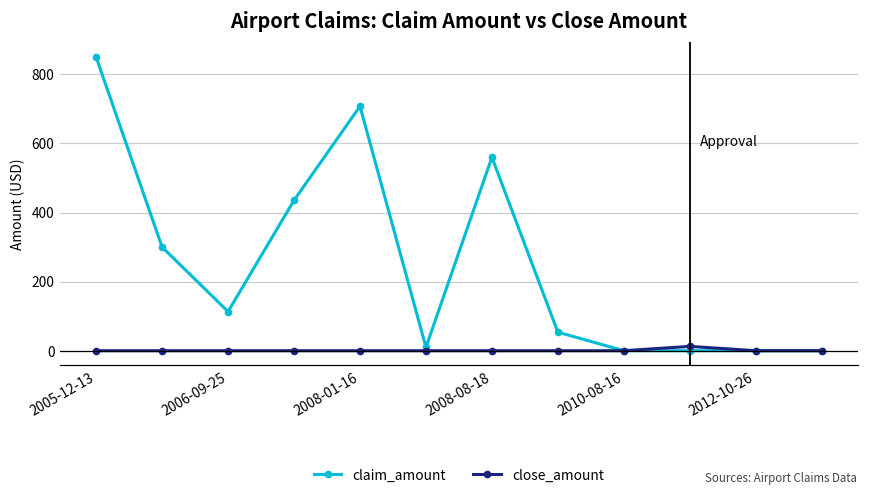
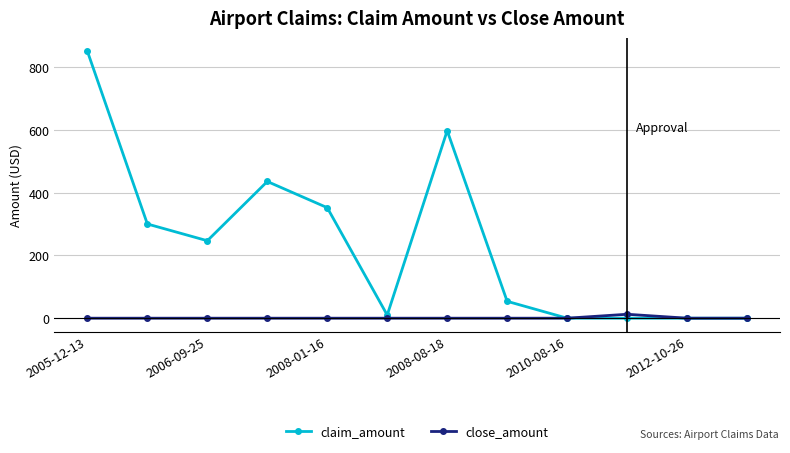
  {
    "claim_amount": {
      "2005-12-13": 850,
-     "2006-09-25": 110,
-     "2008-01-16": 710,
-     "2008-08-18": 560
+     "2006-09-25": 250,
+     "2008-01-16": 350,
+     "2008-08-18": 600
    },
    "close_amount": {
      "2005-12-13": 0,
      "2006-09-25": 0,
      "2008-01-16": 0,
      "2008-08-18": 0
    }
  }
